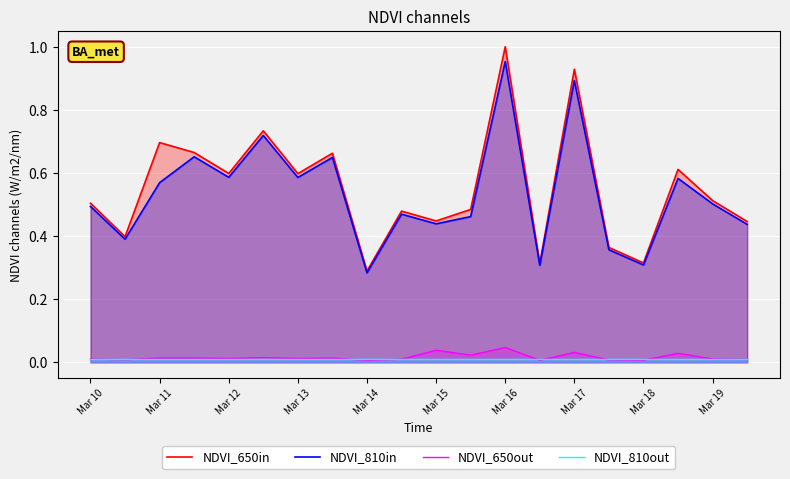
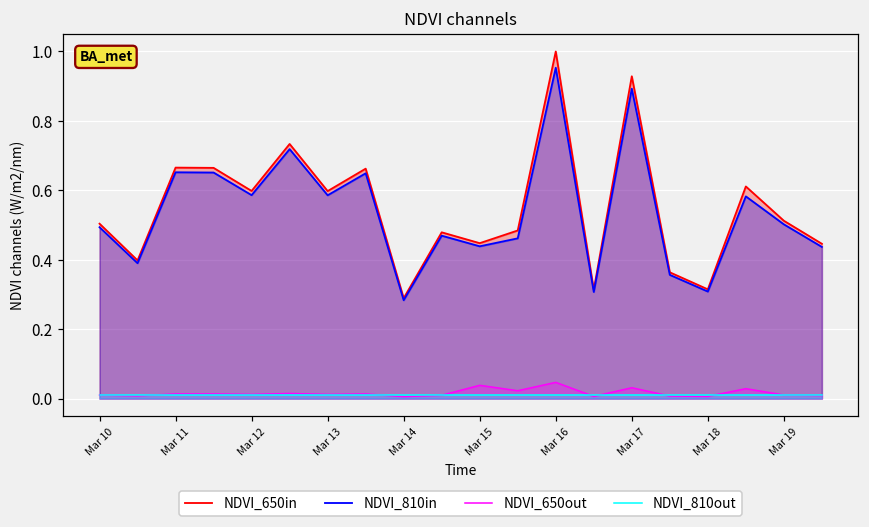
  {
    "NDVI_650in": {
      "Mar 10": 0.50,
-     "Mar 11": 0.70,
+     "Mar 11": 0.67,
      "Mar 12": 0.60,
      "Mar 13": 0.60,
      "Mar 15": 0.45,
      "Mar 16": 1.00,
      "Mar 17": 0.93,
      "Mar 19": 0.51
    },
    "NDVI_810in": {
      "Mar 10": 0.49,
-     "Mar 11": 0.57,
+     "Mar 11": 0.65,
      "Mar 12": 0.59,
      "Mar 13": 0.59,
      "Mar 15": 0.44,
      "Mar 16": 0.95,
      "Mar 17": 0.89,
      "Mar 19": 0.50
    },
    "NDVI_650out": {
      "Mar 15": 0.04,
      "Mar 16": 0.05,
      "Mar 17": 0.03
    },
    "NDVI_810out": {
      "Mar 15": 0.01,
      "Mar 16": 0.01,
      "Mar 17": 0.01
    }
  }
